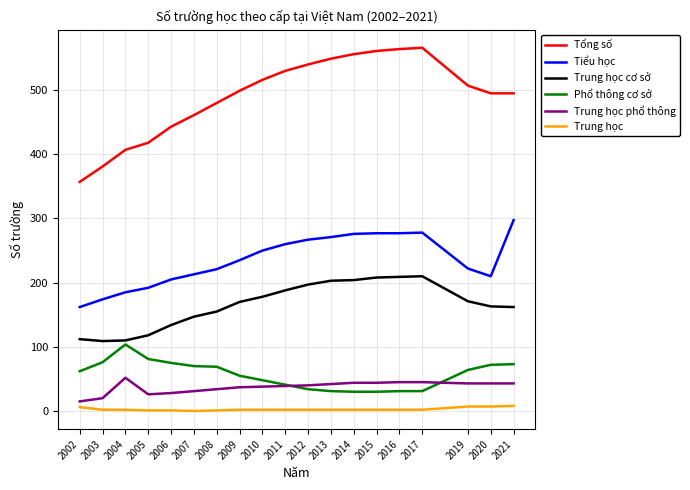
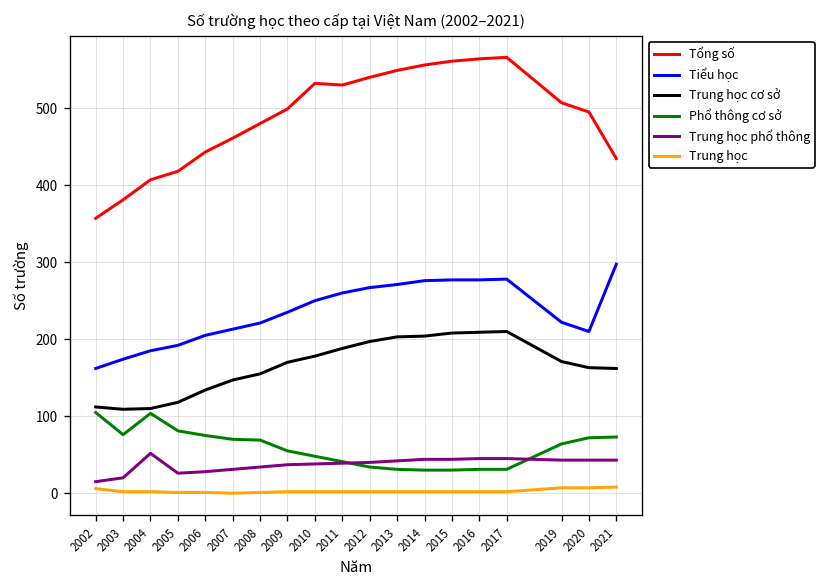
  {
    "Tổng số": {
      "2002": 360,
      "2003": 380,
      "2004": 410,
      "2005": 420,
      "2006": 440,
      "2007": 460,
      "2008": 480,
      "2009": 500,
-     "2010": 520,
+     "2010": 530,
      "2011": 530,
      "2012": 540,
      "2013": 550,
      "2014": 560,
      "2015": 560,
      "2016": 560,
      "2017": 570,
      "2019": 510,
      "2020": 500,
-     "2021": 500
+     "2021": 430
    },
    "Tiểu học": {
      "2002": 160,
      "2003": 170,
      "2004": 190,
      "2005": 190,
      "2006": 210,
      "2007": 210,
      "2008": 220,
      "2009": 240,
      "2010": 250,
      "2011": 260,
      "2012": 270,
      "2013": 270,
      "2014": 280,
      "2015": 280,
      "2016": 280,
      "2017": 280,
      "2019": 220,
      "2020": 210,
      "2021": 300
    },
    "Trung học cơ sở": {
      "2002": 110,
      "2003": 110,
      "2004": 110,
      "2005": 120,
      "2006": 130,
      "2007": 150,
      "2008": 160,
      "2009": 170,
      "2010": 180,
      "2011": 190,
      "2012": 200,
      "2013": 200,
      "2014": 200,
      "2015": 210,
      "2016": 210,
      "2017": 210,
      "2019": 170,
      "2020": 160,
      "2021": 160
    },
    "Phổ thông cơ sở": {
-     "2002": 60,
+     "2002": 100,
      "2003": 80,
      "2004": 100,
      "2005": 80,
      "2006": 80,
      "2007": 70,
      "2008": 70,
      "2009": 60,
      "2010": 50,
      "2012": 30,
      "2013": 30,
      "2014": 30,
      "2015": 30,
      "2016": 30,
      "2017": 30,
      "2019": 60,
      "2020": 70,
      "2021": 70
    },
    "Trung học phổ thông": {
      "2002": 20,
      "2003": 20,
      "2004": 50,
      "2005": 30,
      "2006": 30,
      "2007": 30,
      "2008": 30,
      "2009": 40,
      "2010": 40,
      "2012": 40,
      "2013": 40,
      "2014": 40,
      "2015": 40,
      "2016": 50,
      "2017": 50,
      "2019": 40,
      "2020": 40,
      "2021": 40
    },
    "Trung học": {
      "2002": 10,
      "2003": 0,
      "2004": 0,
      "2005": 0,
      "2006": 0,
      "2007": 0,
      "2008": 0,
      "2009": 0,
      "2010": 0,
      "2011": 0,
      "2012": 0,
      "2013": 0,
      "2014": 0,
      "2015": 0,
      "2016": 0,
      "2017": 0,
      "2019": 10,
      "2020": 10,
      "2021": 10
    }
  }
